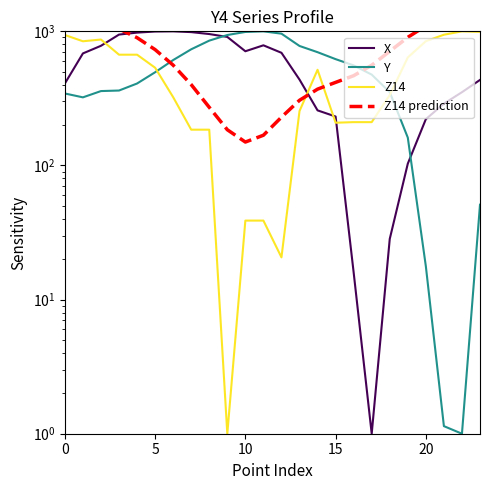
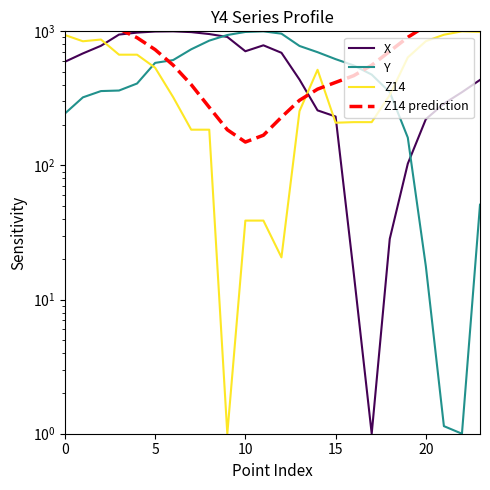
  {
    "X": {
-     "0": 410,
+     "0": 600,
      "5": 1000,
      "10": 700,
      "15": 230,
      "20": 220
    },
    "Y": {
-     "0": 340,
-     "5": 500,
+     "0": 240,
+     "5": 580,
      "10": 1000,
      "15": 600,
      "20": 18
    },
    "Z14": {
      "0": 900,
      "5": 540,
      "10": 39,
      "15": 210
    },
    "Z14 prediction": {
      "5": 700,
      "10": 150,
      "15": 420
    }
  }
